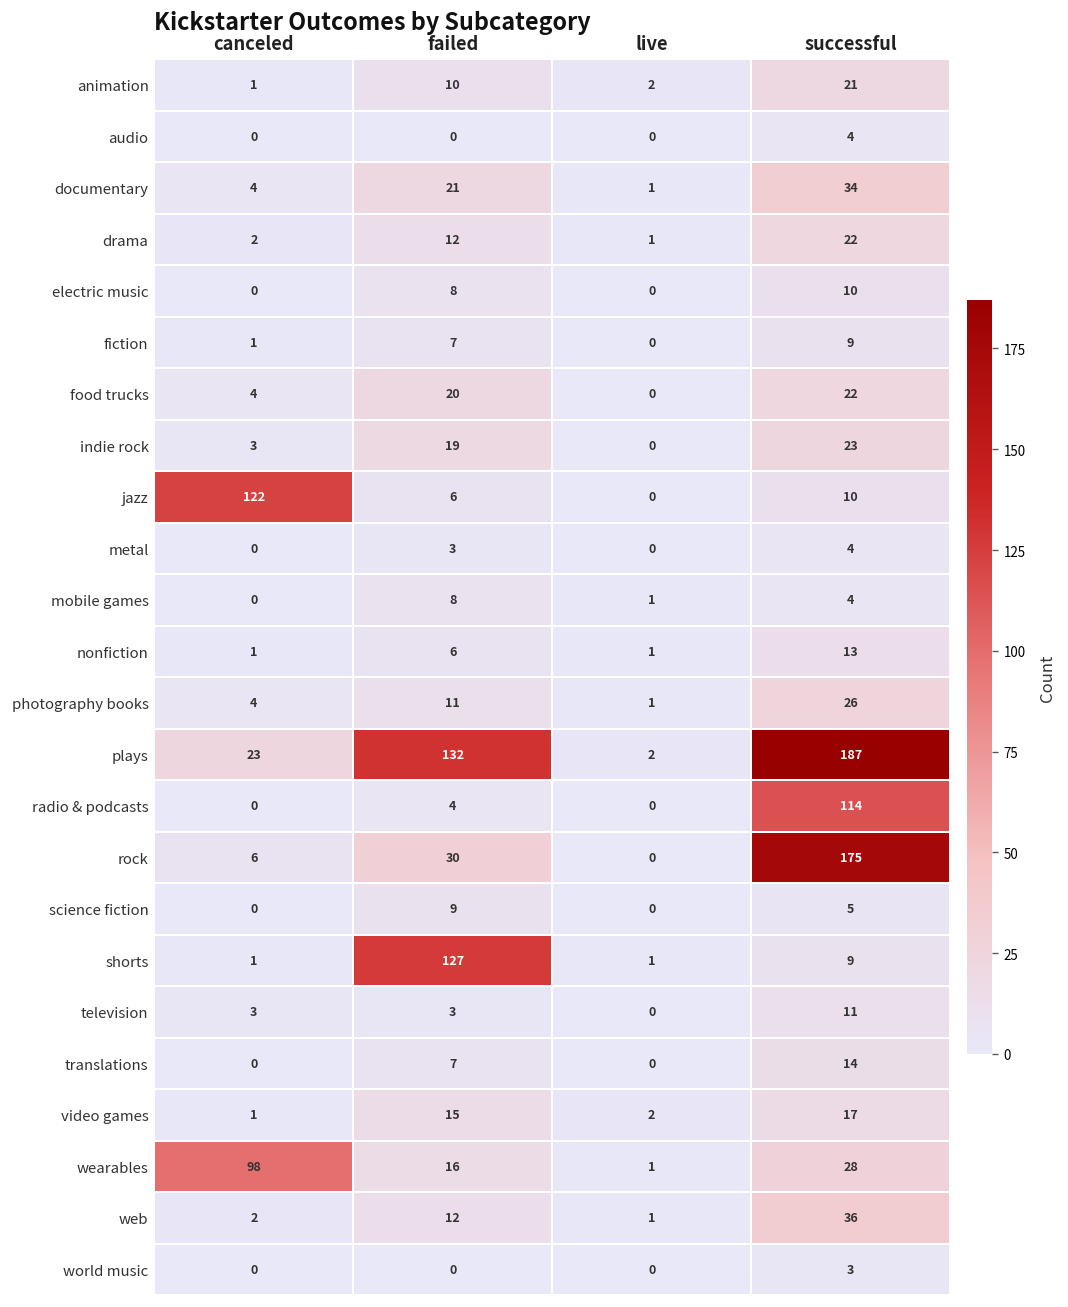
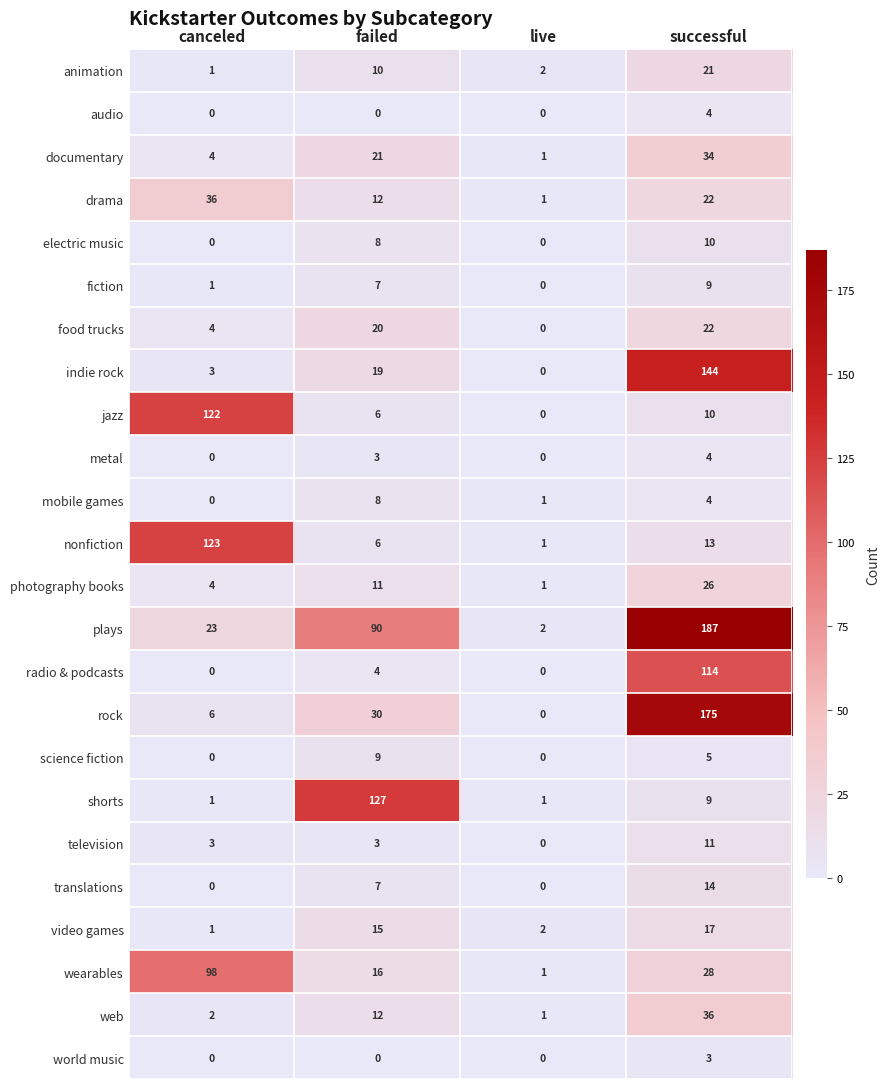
  {
    "animation": {
      "canceled": 1,
      "failed": 10,
      "live": 2,
      "successful": 21
    },
    "audio": {
      "canceled": 0,
      "failed": 0,
      "live": 0,
      "successful": 4
    },
    "documentary": {
      "canceled": 4,
      "failed": 21,
      "live": 1,
      "successful": 34
    },
    "drama": {
-     "canceled": 2,
+     "canceled": 36,
      "failed": 12,
      "live": 1,
      "successful": 22
    },
    "electric music": {
      "canceled": 0,
      "failed": 8,
      "live": 0,
      "successful": 10
    },
    "fiction": {
      "canceled": 1,
      "failed": 7,
      "live": 0,
      "successful": 9
    },
    "food trucks": {
      "canceled": 4,
      "failed": 20,
      "live": 0,
      "successful": 22
    },
    "indie rock": {
      "canceled": 3,
      "failed": 19,
      "live": 0,
-     "successful": 23
+     "successful": 144
    },
    "jazz": {
      "canceled": 122,
      "failed": 6,
      "live": 0,
      "successful": 10
    },
    "metal": {
      "canceled": 0,
      "failed": 3,
      "live": 0,
      "successful": 4
    },
    "mobile games": {
      "canceled": 0,
      "failed": 8,
      "live": 1,
      "successful": 4
    },
    "nonfiction": {
-     "canceled": 1,
+     "canceled": 123,
      "failed": 6,
      "live": 1,
      "successful": 13
    },
    "photography books": {
      "canceled": 4,
      "failed": 11,
      "live": 1,
      "successful": 26
    },
    "plays": {
      "canceled": 23,
-     "failed": 132,
+     "failed": 90,
      "live": 2,
      "successful": 187
    },
    "radio & podcasts": {
      "canceled": 0,
      "failed": 4,
      "live": 0,
      "successful": 114
    },
    "rock": {
      "canceled": 6,
      "failed": 30,
      "live": 0,
      "successful": 175
    },
    "science fiction": {
      "canceled": 0,
      "failed": 9,
      "live": 0,
      "successful": 5
    },
    "shorts": {
      "canceled": 1,
      "failed": 127,
      "live": 1,
      "successful": 9
    },
    "television": {
      "canceled": 3,
      "failed": 3,
      "live": 0,
      "successful": 11
    },
    "translations": {
      "canceled": 0,
      "failed": 7,
      "live": 0,
      "successful": 14
    },
    "video games": {
      "canceled": 1,
      "failed": 15,
      "live": 2,
      "successful": 17
    },
    "wearables": {
      "canceled": 98,
      "failed": 16,
      "live": 1,
      "successful": 28
    },
    "web": {
      "canceled": 2,
      "failed": 12,
      "live": 1,
      "successful": 36
    },
    "world music": {
      "canceled": 0,
      "failed": 0,
      "live": 0,
      "successful": 3
    }
  }
